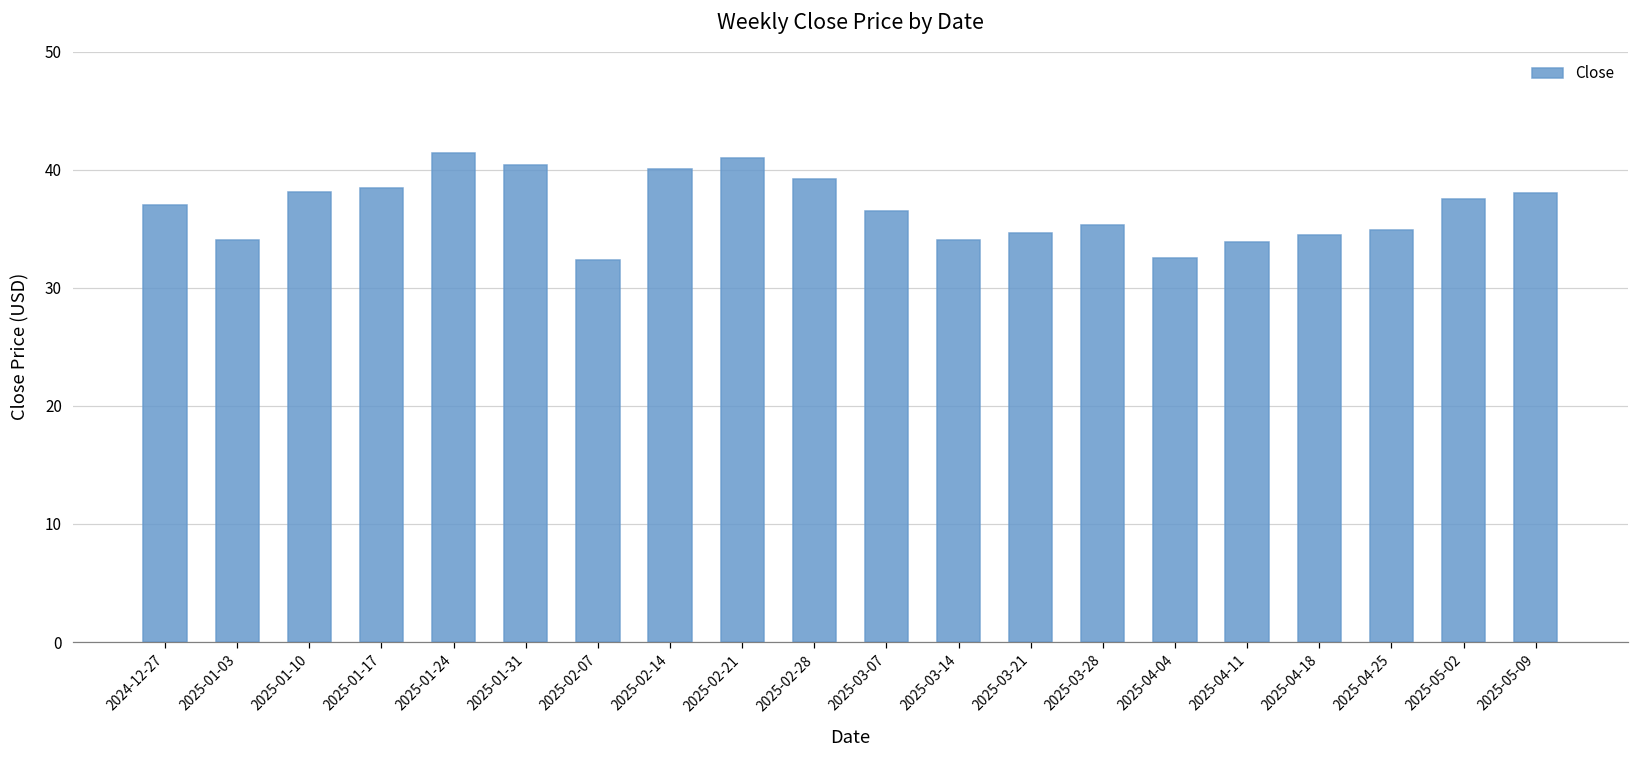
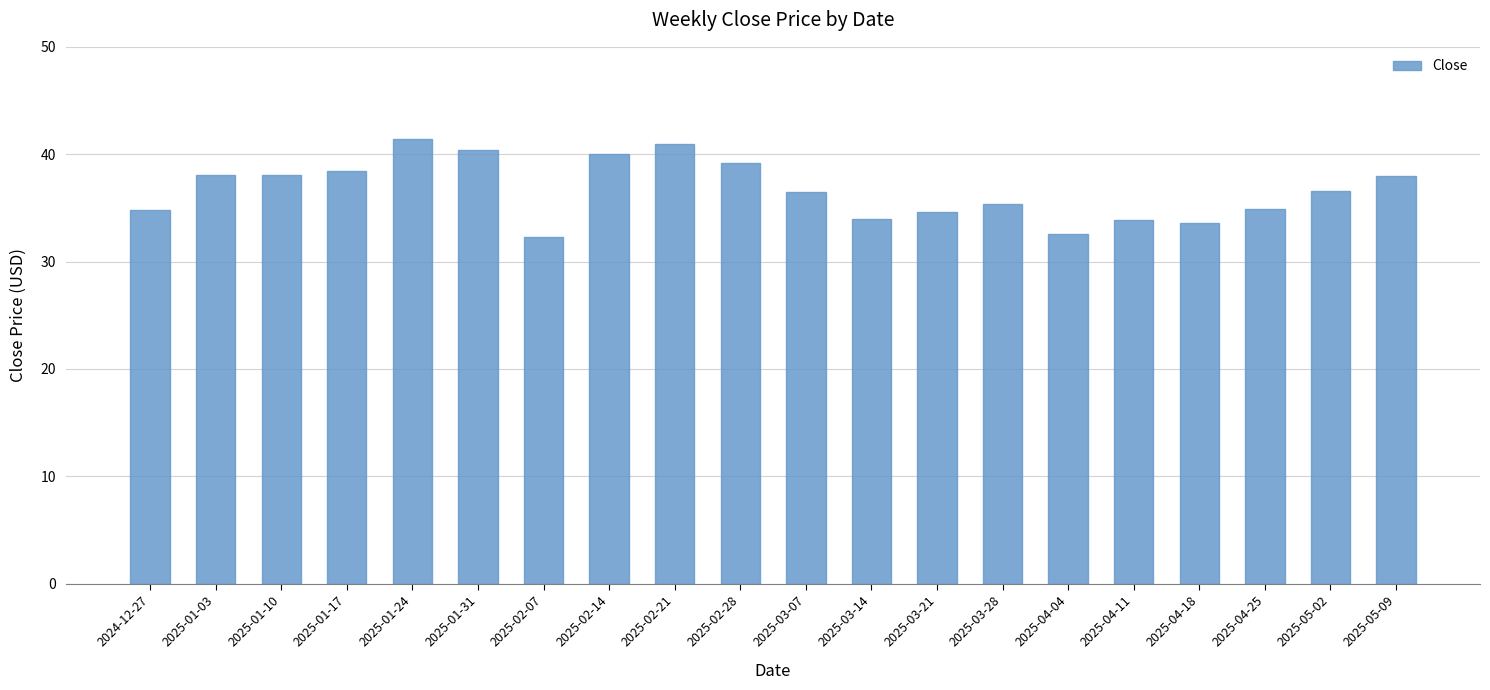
  {
-   "2024-12-27": 37.0,
-   "2025-01-03": 34.1,
+   "2024-12-27": 34.8,
+   "2025-01-03": 38.1,
    "2025-01-10": 38.1,
    "2025-01-17": 38.4,
    "2025-01-24": 41.4,
    "2025-01-31": 40.4,
    "2025-02-07": 32.3,
    "2025-02-14": 40.0,
    "2025-02-21": 41.0,
    "2025-02-28": 39.2,
    "2025-03-07": 36.5,
    "2025-03-14": 34.0,
    "2025-03-21": 34.6,
    "2025-03-28": 35.3,
    "2025-04-04": 32.5,
    "2025-04-11": 33.9,
-   "2025-04-18": 34.5,
+   "2025-04-18": 33.6,
    "2025-04-25": 34.9,
-   "2025-05-02": 37.5,
+   "2025-05-02": 36.6,
    "2025-05-09": 38.0
  }
